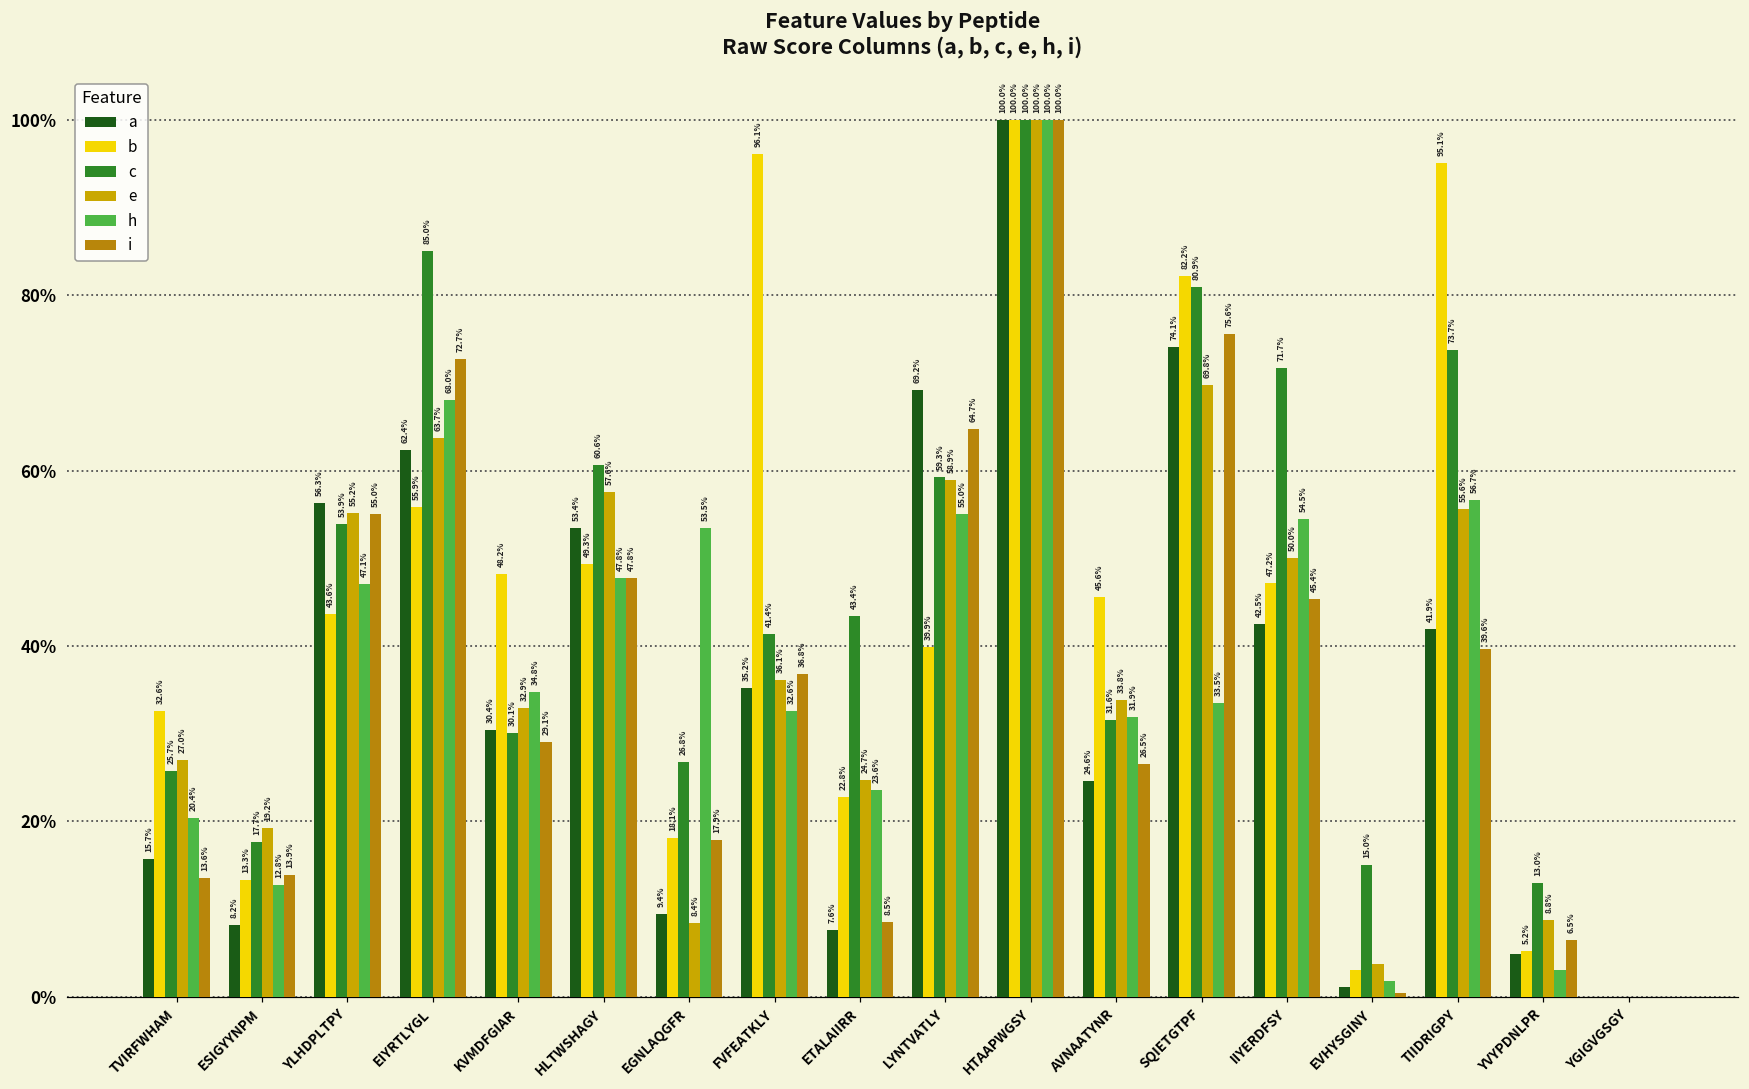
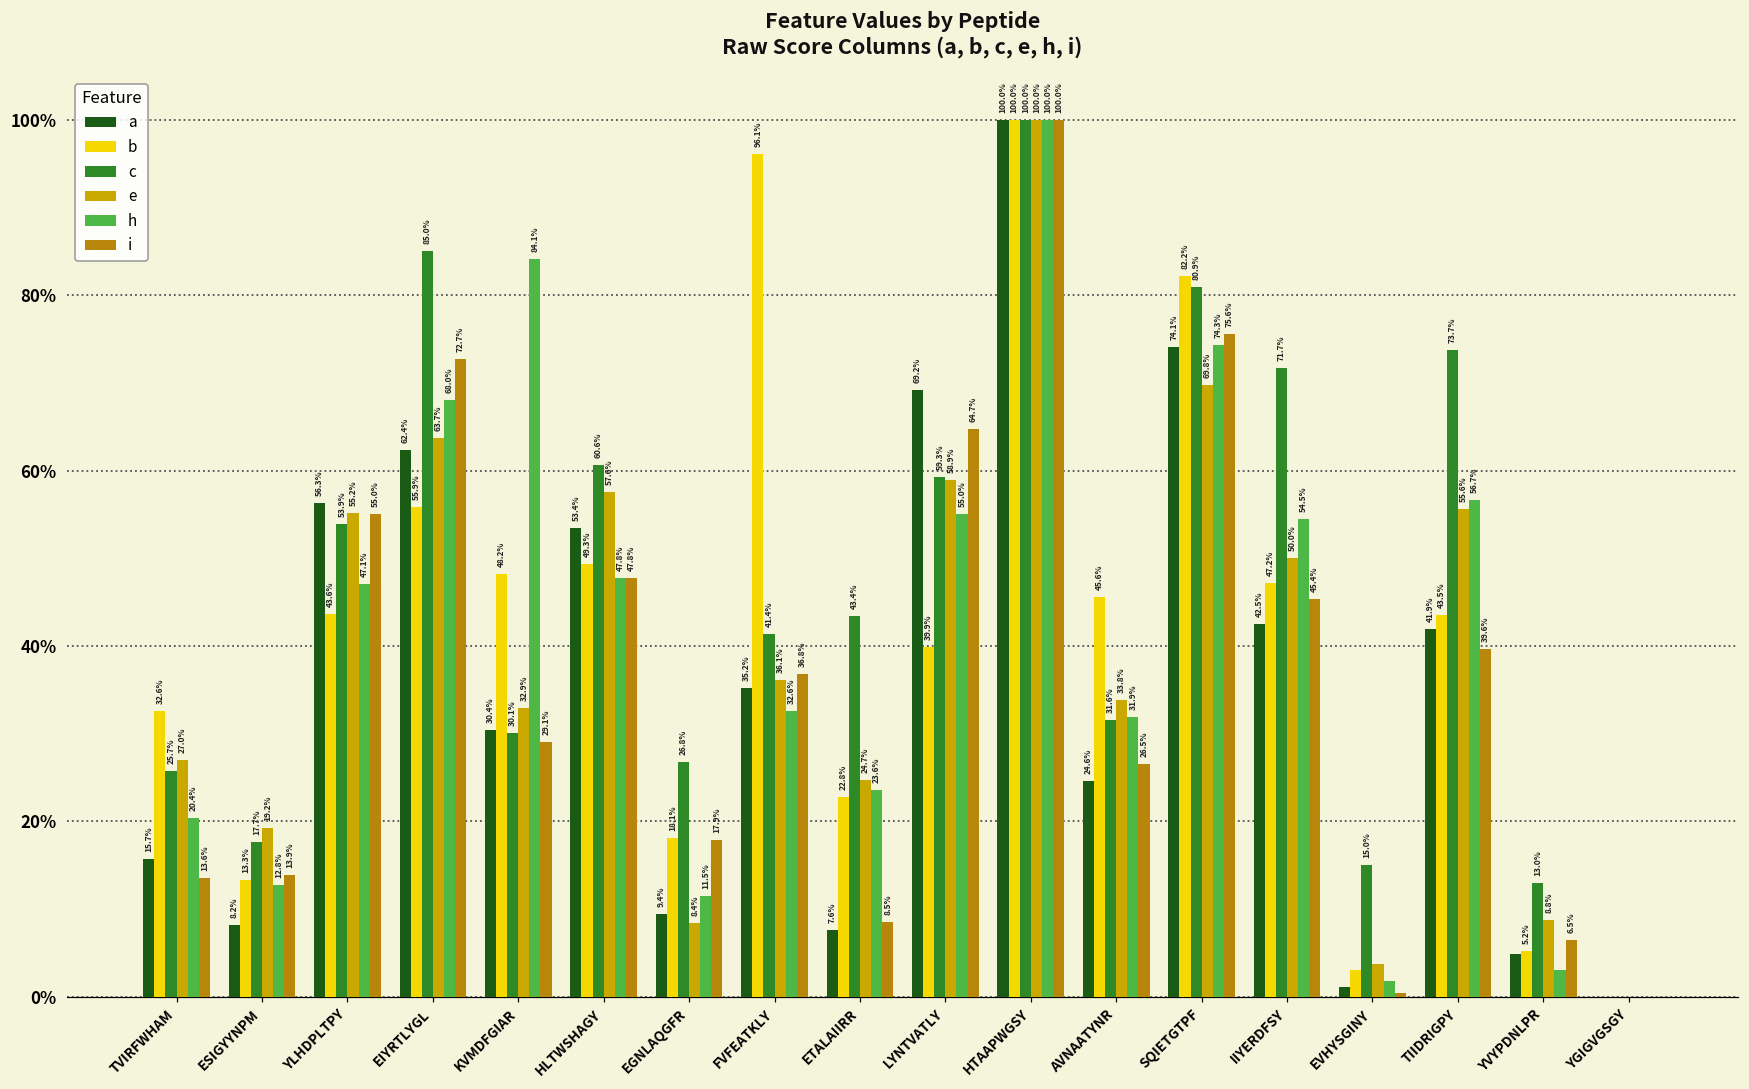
  {
    "b": {
      "TVIRFWHAM": "32.6%",
      "ESIGYYNPM": "13.3%",
      "YLHDPLTPY": "43.6%",
      "EIYRTLYGL": "55.9%",
      "KVMDFGIAR": "48.2%",
      "HLTWSHAGY": "49.3%",
      "EGNLAQGFR": "18.1%",
      "FVFEATKLY": "96.1%",
      "ETALAIIRR": "22.8%",
      "LYNTVATLY": "39.9%",
      "HTAAPWGSY": "100.0%",
      "AVNAATYNR": "45.6%",
      "SQIETGTPF": "82.2%",
      "IIYERDFSY": "47.2%",
-     "TIIDRIGPY": "95.1%",
+     "TIIDRIGPY": "43.5%",
      "YVYPDNLPR": "5.2%"
    },
    "h": {
      "TVIRFWHAM": "20.4%",
      "ESIGYYNPM": "12.8%",
      "YLHDPLTPY": "47.1%",
      "EIYRTLYGL": "68.0%",
-     "KVMDFGIAR": "34.8%",
+     "KVMDFGIAR": "84.1%",
      "HLTWSHAGY": "47.8%",
-     "EGNLAQGFR": "53.5%",
+     "EGNLAQGFR": "11.5%",
      "FVFEATKLY": "32.6%",
      "ETALAIIRR": "23.6%",
      "LYNTVATLY": "55.0%",
      "HTAAPWGSY": "100.0%",
      "AVNAATYNR": "31.9%",
-     "SQIETGTPF": "33.5%",
+     "SQIETGTPF": "74.3%",
      "IIYERDFSY": "54.5%",
      "TIIDRIGPY": "56.7%"
    }
  }
